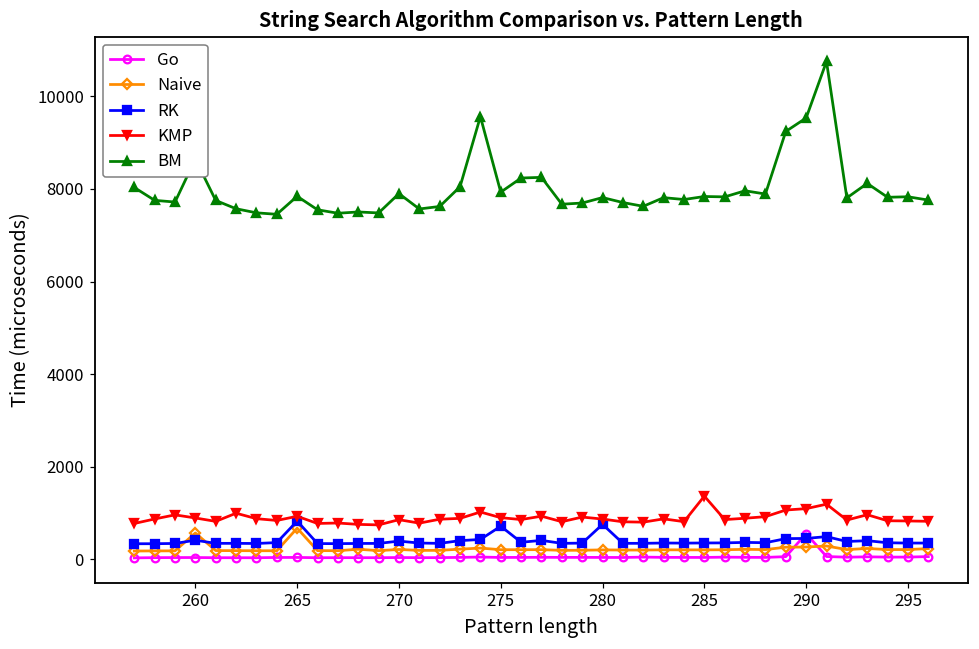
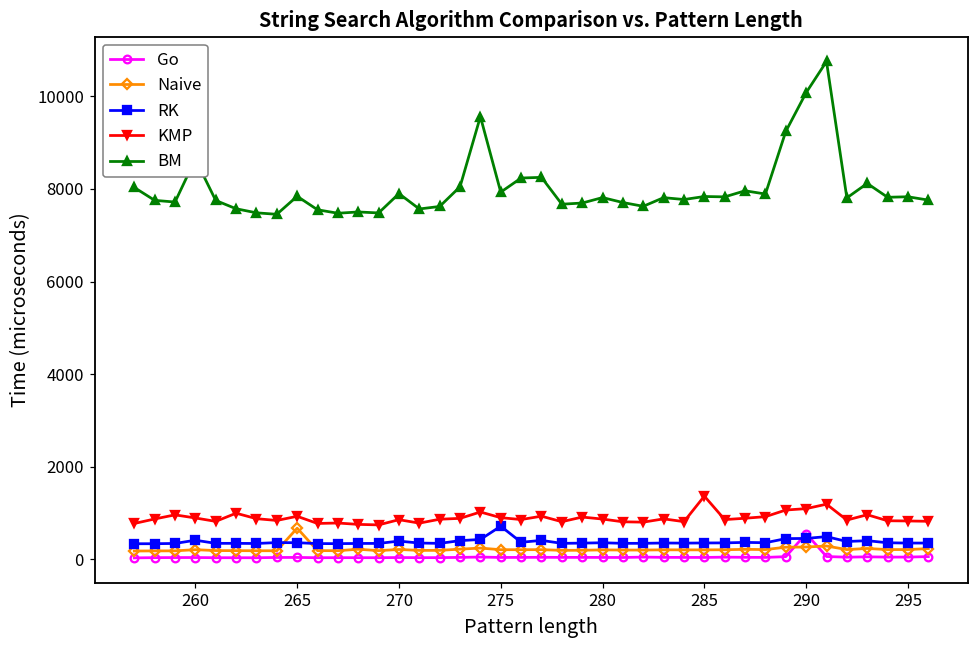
  {
    "Go": {
      "260": 0,
      "265": 0,
      "270": 0,
      "275": 0,
      "280": 0,
      "285": 0,
      "290": 600,
      "295": 100
    },
    "Naive": {
-     "260": 600,
+     "260": 200,
      "265": 700,
      "270": 200,
      "275": 200,
      "280": 200,
      "285": 200,
      "290": 300,
      "295": 200
    },
    "RK": {
      "260": 400,
-     "265": 800,
+     "265": 400,
      "270": 400,
      "275": 700,
-     "280": 800,
+     "280": 400,
      "285": 400,
      "290": 500,
      "295": 400
    },
    "KMP": {
      "260": 900,
      "265": 900,
      "270": 900,
      "275": 900,
      "280": 900,
      "285": 1400,
      "290": 1100,
      "295": 800
    },
    "BM": {
      "265": 7800,
      "270": 7900,
      "275": 7900,
      "280": 7800,
      "285": 7800,
-     "290": 9500,
+     "290": 10100,
      "295": 7800
    }
  }
